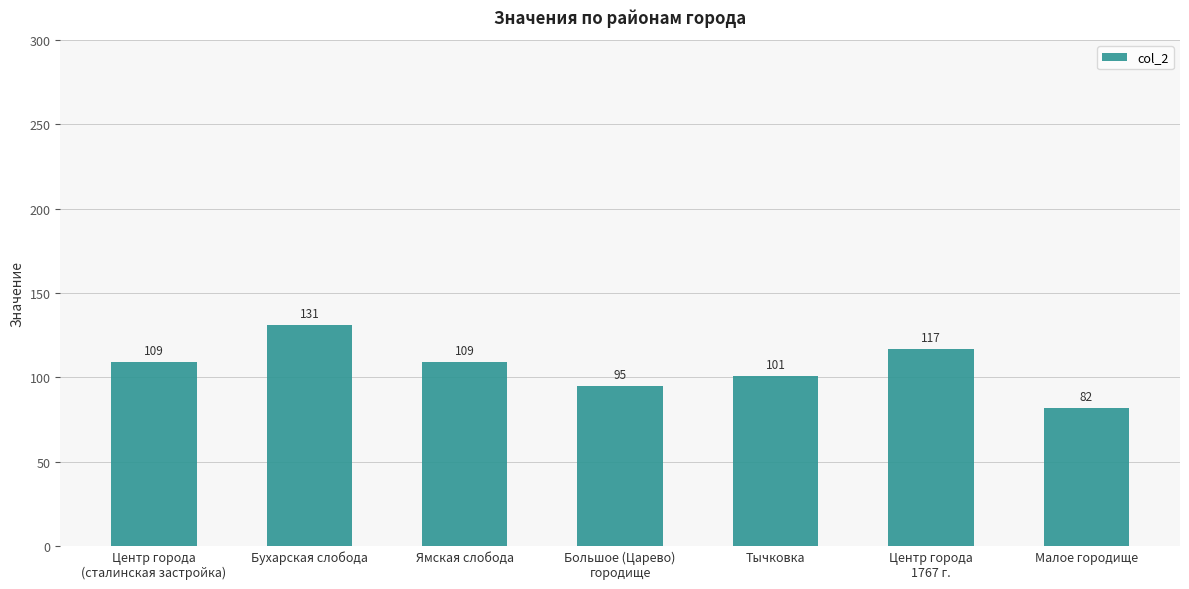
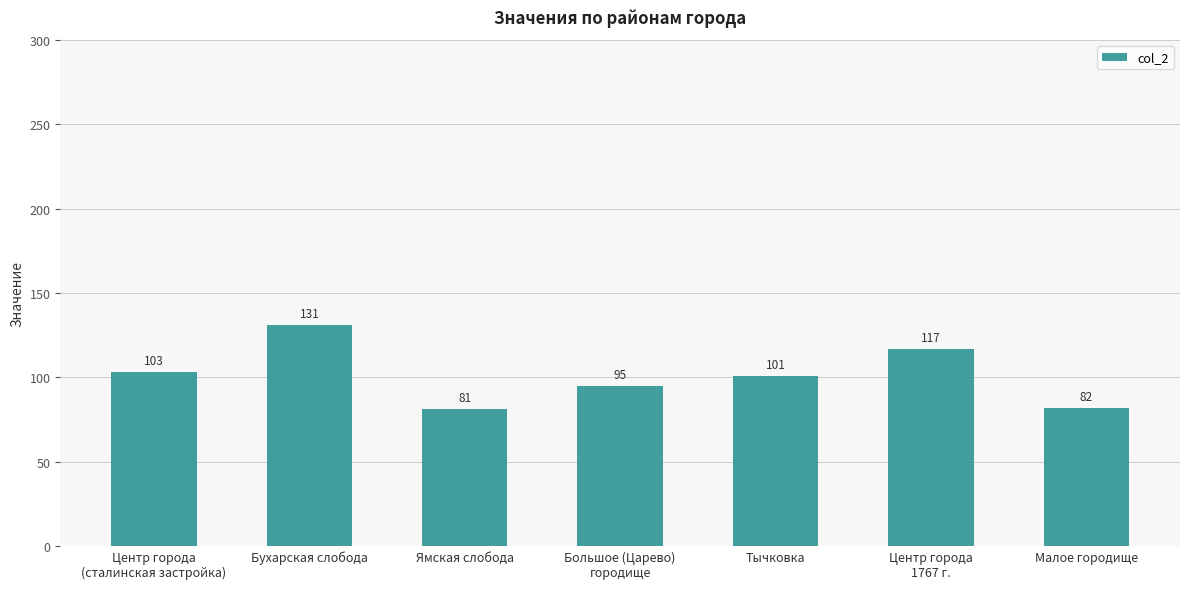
  {
-   "Центр города (сталинская застройка)": 109,
+   "Центр города (сталинская застройка)": 103,
    "Бухарская слобода": 131,
-   "Ямская слобода": 109,
+   "Ямская слобода": 81,
    "Большое (Царево) городище": 95,
    "Тычковка": 101,
    "Центр города 1767 г.": 117,
    "Малое городище": 82
  }
